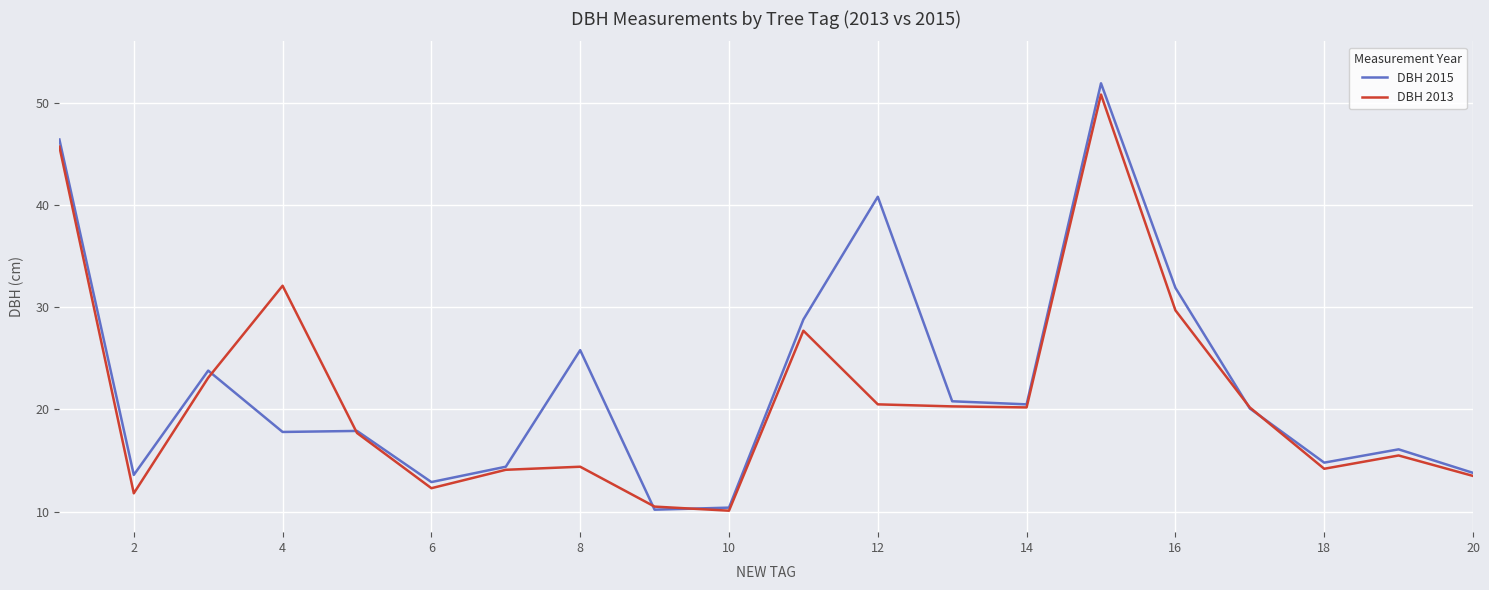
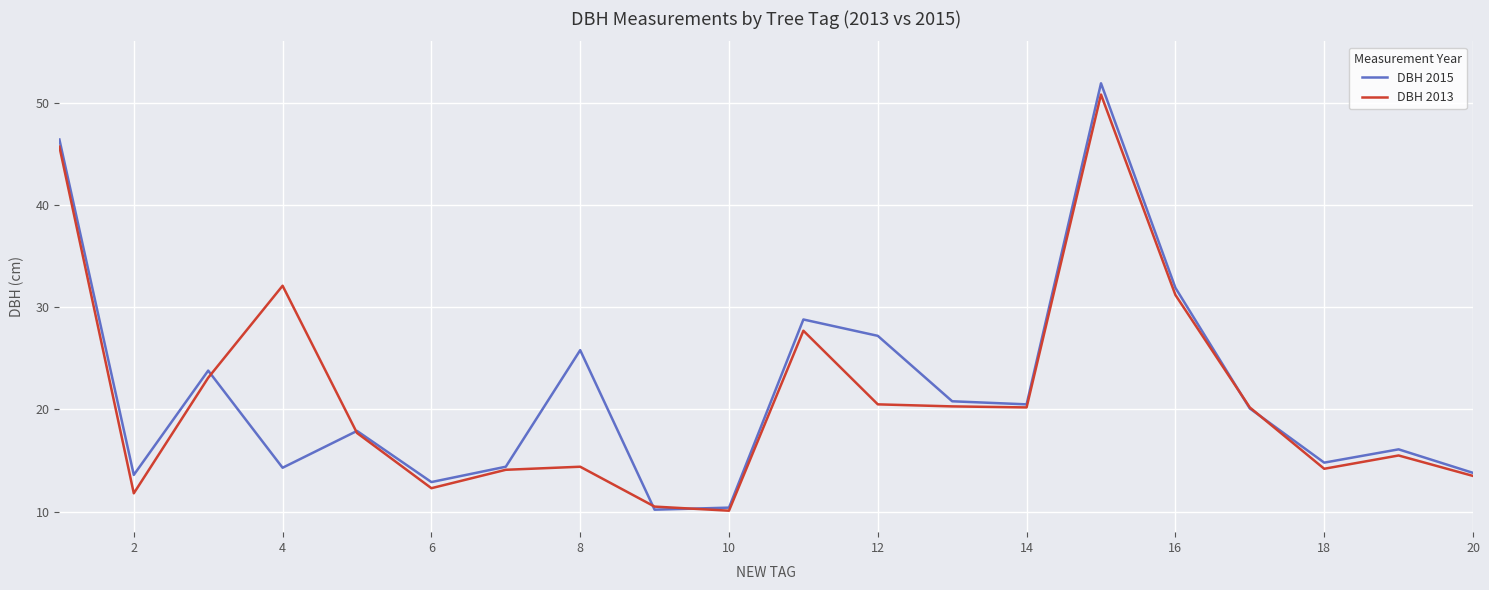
  {
    "DBH 2015": {
      "2": 13.6,
-     "4": 17.8,
+     "4": 14.3,
      "6": 12.9,
      "8": 25.8,
      "10": 10.4,
-     "12": 40.8,
+     "12": 27.2,
      "14": 20.5,
      "16": 31.9,
      "18": 14.8,
      "20": 13.8
    },
    "DBH 2013": {
      "2": 11.8,
      "4": 32.1,
      "6": 12.3,
      "8": 14.4,
      "10": 10.1,
      "12": 20.5,
      "14": 20.2,
-     "16": 29.7,
+     "16": 31.2,
      "18": 14.2,
      "20": 13.5
    }
  }
